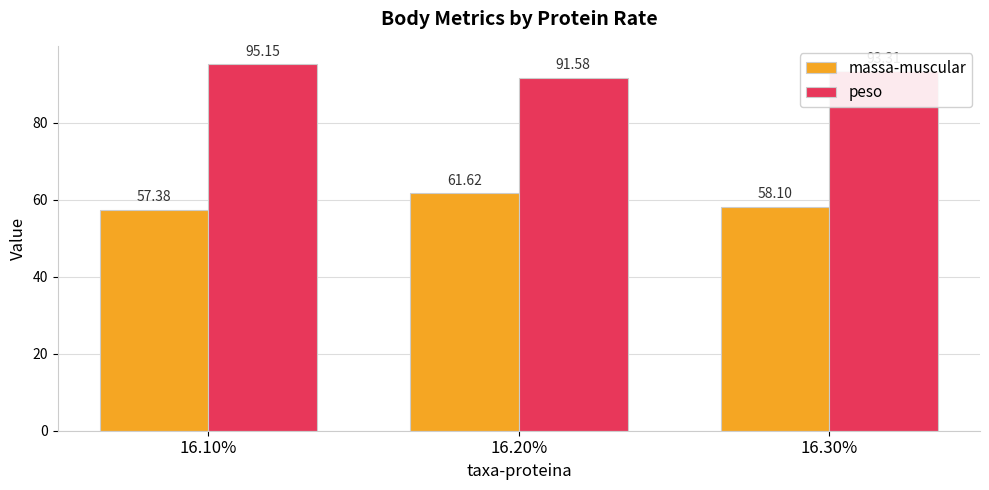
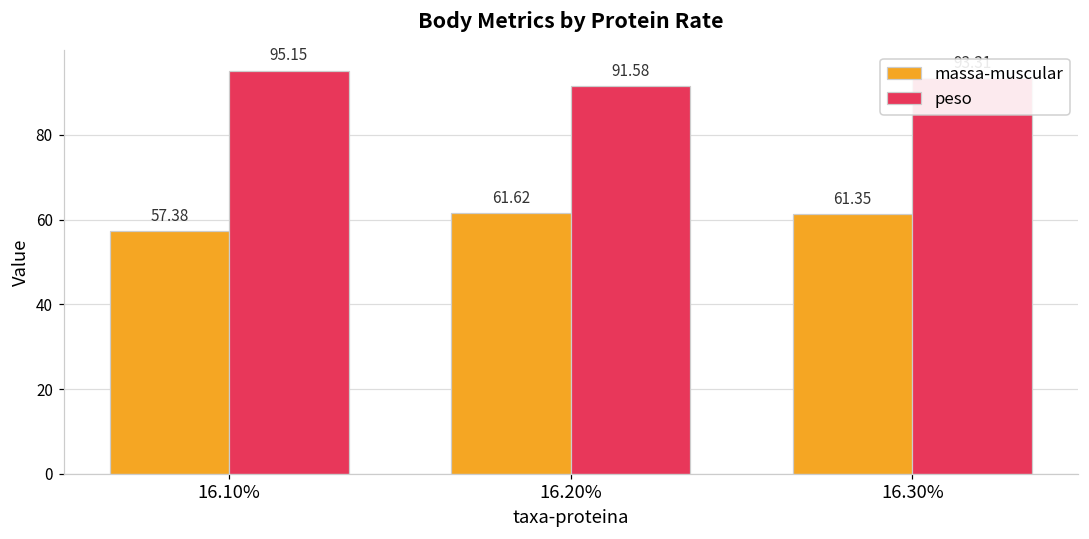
  {
    "massa-muscular": {
      "16.10%": 57.38,
      "16.20%": 61.62,
-     "16.30%": 58.10
+     "16.30%": 61.35
    },
    "peso": {
      "16.10%": 95.15,
      "16.20%": 91.58
    }
  }
